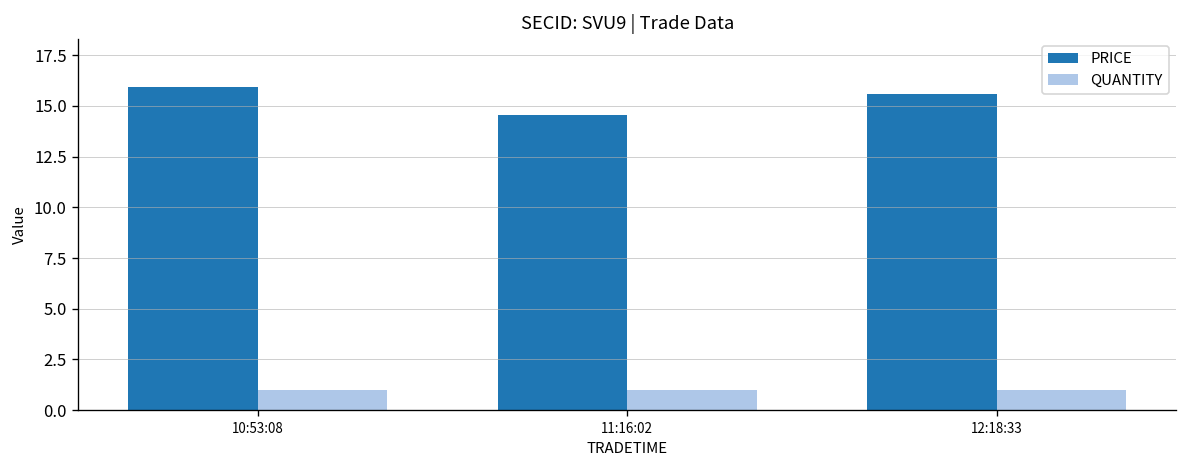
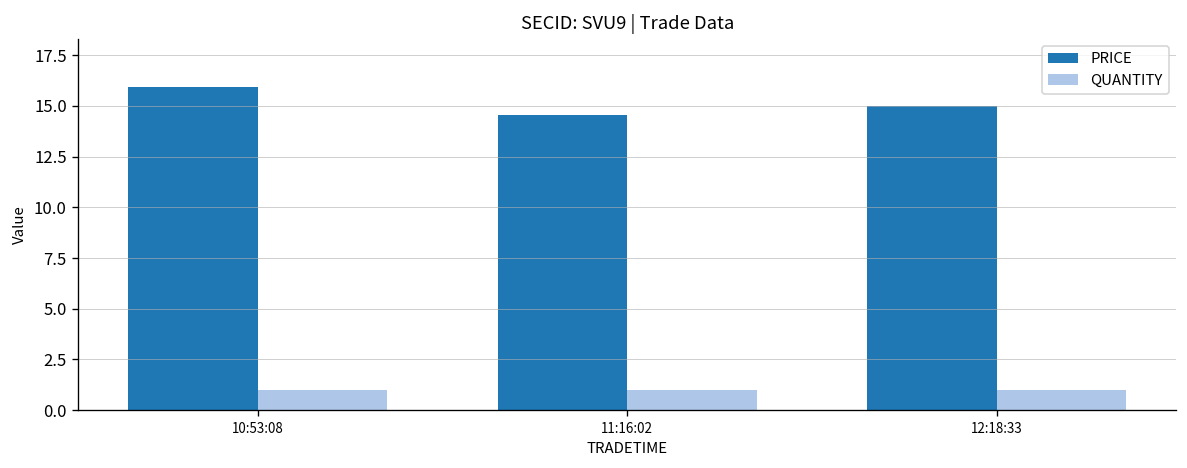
  {
    "PRICE": {
      "10:53:08": 15.9,
      "11:16:02": 14.6,
-     "12:18:33": 15.6
+     "12:18:33": 15.0
    },
    "QUANTITY": {
      "10:53:08": 1.0,
      "11:16:02": 1.0,
      "12:18:33": 1.0
    }
  }
